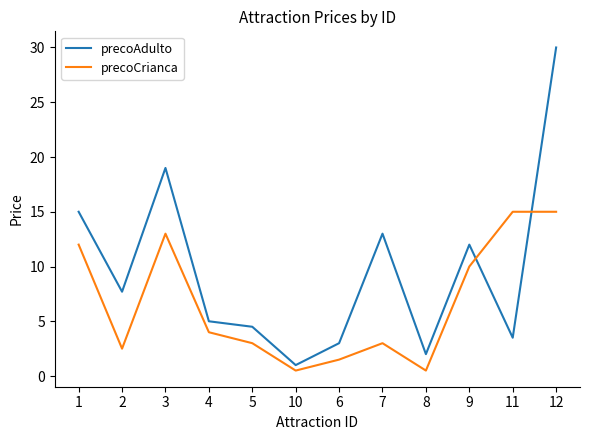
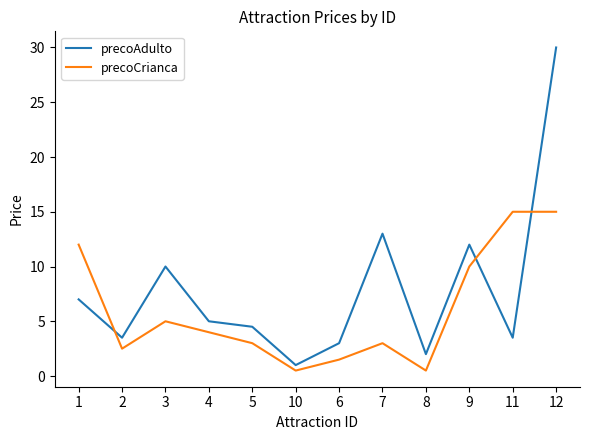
  {
    "precoAdulto": {
-     "1": 15,
-     "2": 7.7,
-     "3": 19,
+     "1": 7,
+     "2": 3.5,
+     "3": 10,
      "4": 5.0,
      "5": 4.5,
      "10": 1.0,
      "6": 3.0,
      "7": 13.0,
      "8": 2.0,
      "9": 12.0,
      "11": 3.5,
      "12": 30.0
    },
    "precoCrianca": {
      "1": 12,
      "2": 2.5,
-     "3": 13,
+     "3": 5,
      "4": 4,
      "5": 3,
      "10": 0.5,
      "6": 1.5,
      "7": 3,
      "8": 0.5,
      "9": 10,
      "11": 15,
      "12": 15
    }
  }
